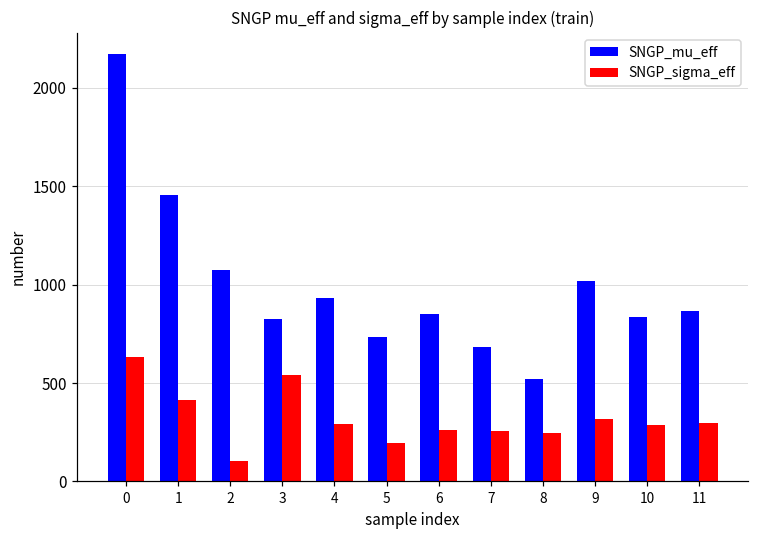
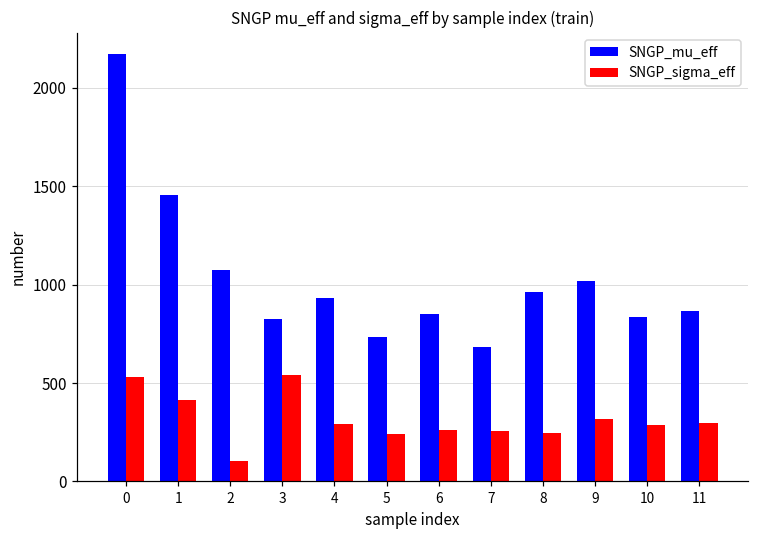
  {
    "SNGP_mu_eff": {
      "0": 2170,
      "1": 1460,
      "2": 1070,
      "3": 830,
      "4": 930,
      "5": 730,
      "6": 850,
      "7": 680,
-     "8": 520,
+     "8": 960,
      "9": 1020,
      "10": 830,
      "11": 870
    },
    "SNGP_sigma_eff": {
-     "0": 630,
+     "0": 530,
      "1": 420,
      "2": 110,
      "3": 540,
      "4": 290,
-     "5": 190,
+     "5": 240,
      "6": 260,
      "7": 260,
      "8": 240,
      "9": 320,
      "10": 290,
      "11": 300
    }
  }
